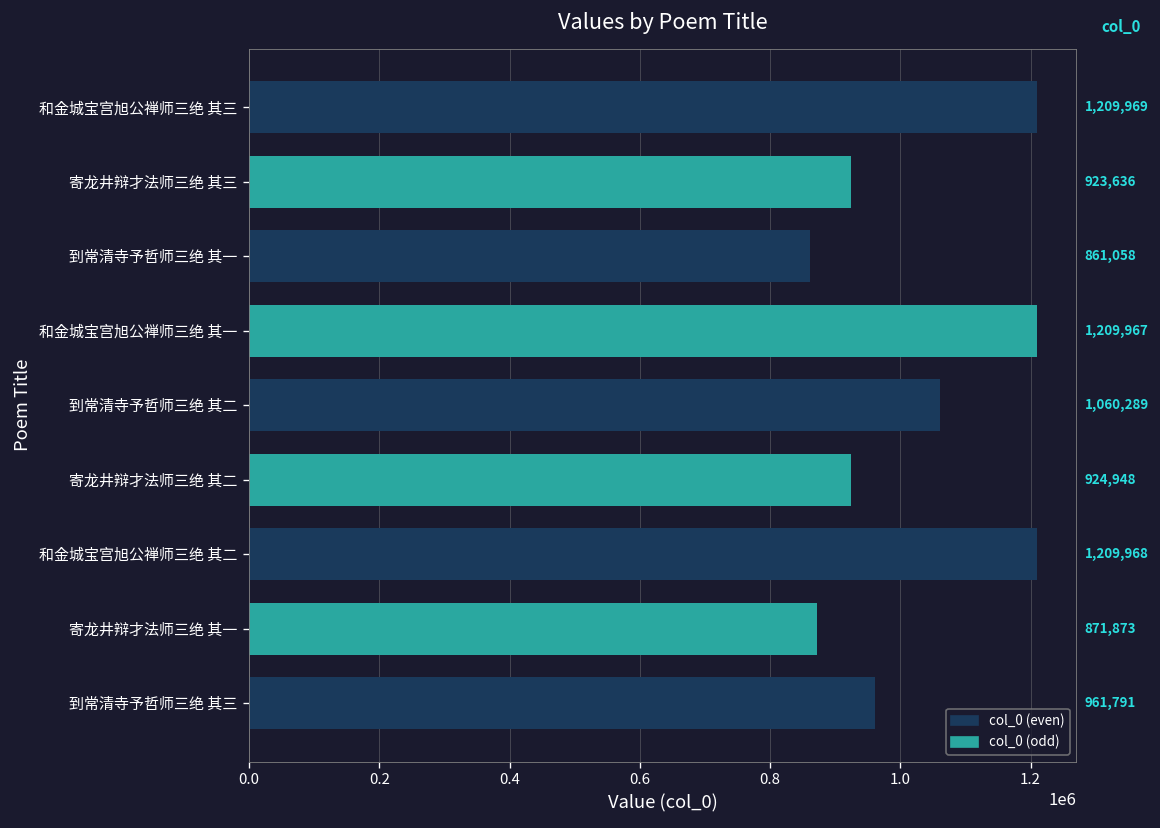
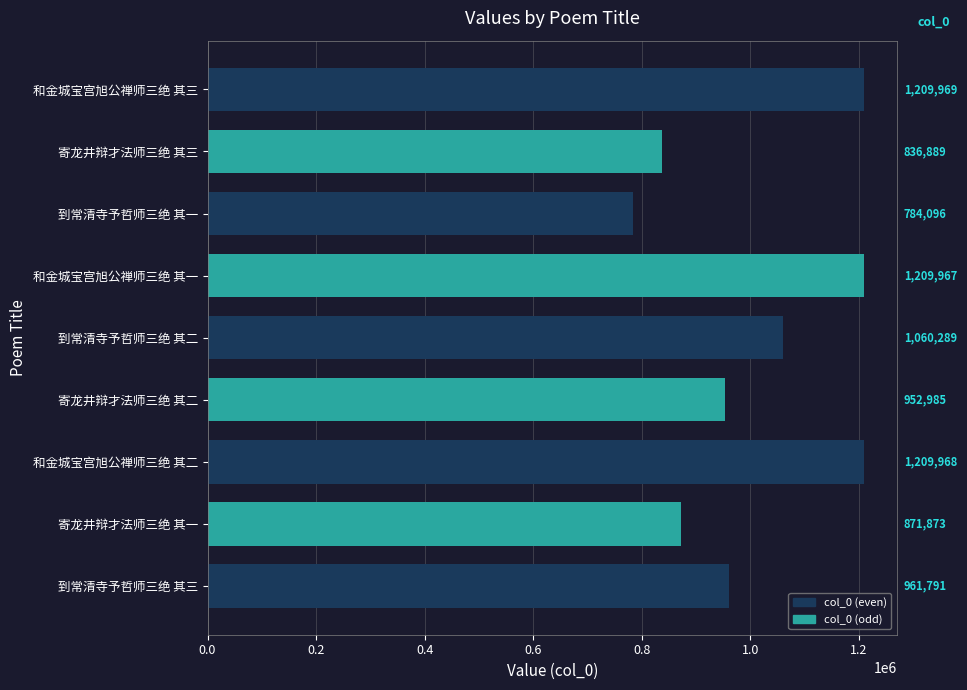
  {
-   "寄龙井辩才法师三绝 其三": "923,636",
-   "到常清寺予哲师三绝 其一": "861,058",
-   "寄龙井辩才法师三绝 其二": "924,948"
+   "寄龙井辩才法师三绝 其三": "836,889",
+   "到常清寺予哲师三绝 其一": "784,096",
+   "寄龙井辩才法师三绝 其二": "952,985"
  }
